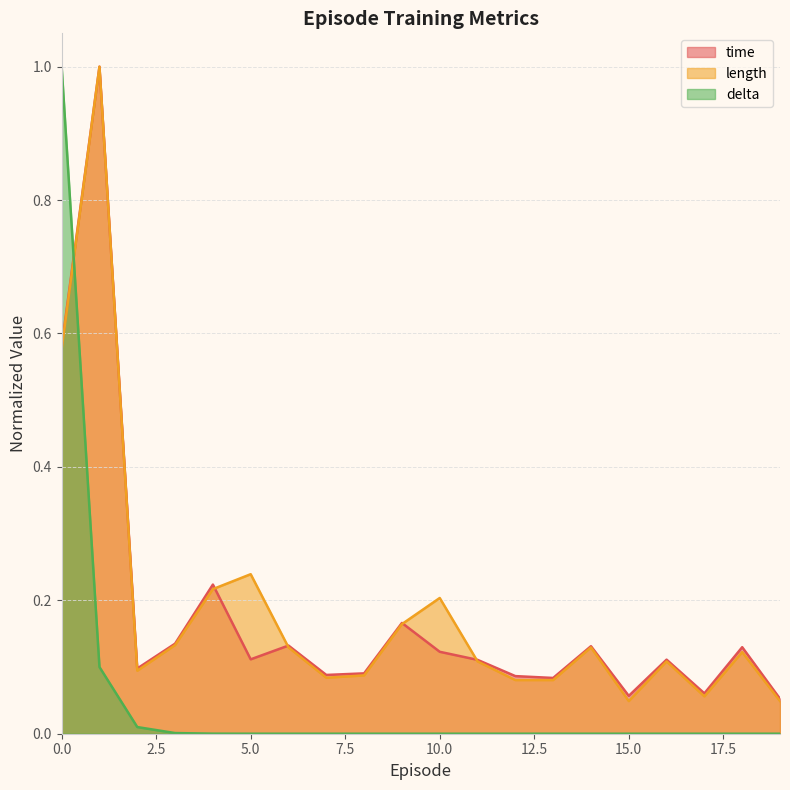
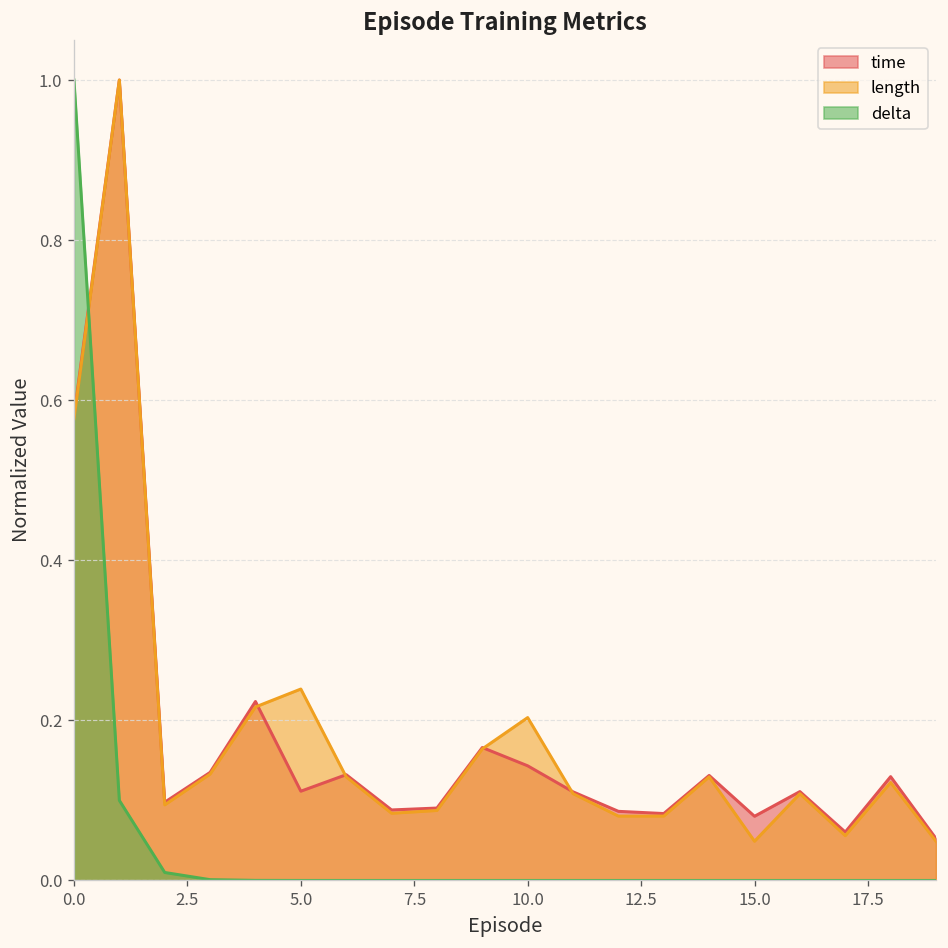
  {
    "time": {
      "0.0": 0.58,
      "5.0": 0.11,
-     "10.0": 0.12,
-     "15.0": 0.06
+     "10.0": 0.14,
+     "15.0": 0.08
    },
    "length": {
      "0.0": 0.58,
      "5.0": 0.24,
      "10.0": 0.20,
      "15.0": 0.05
    },
    "delta": {
      "0.0": 1.00,
      "5.0": 0.00,
      "10.0": 0.00,
      "15.0": 0.00
    }
  }
